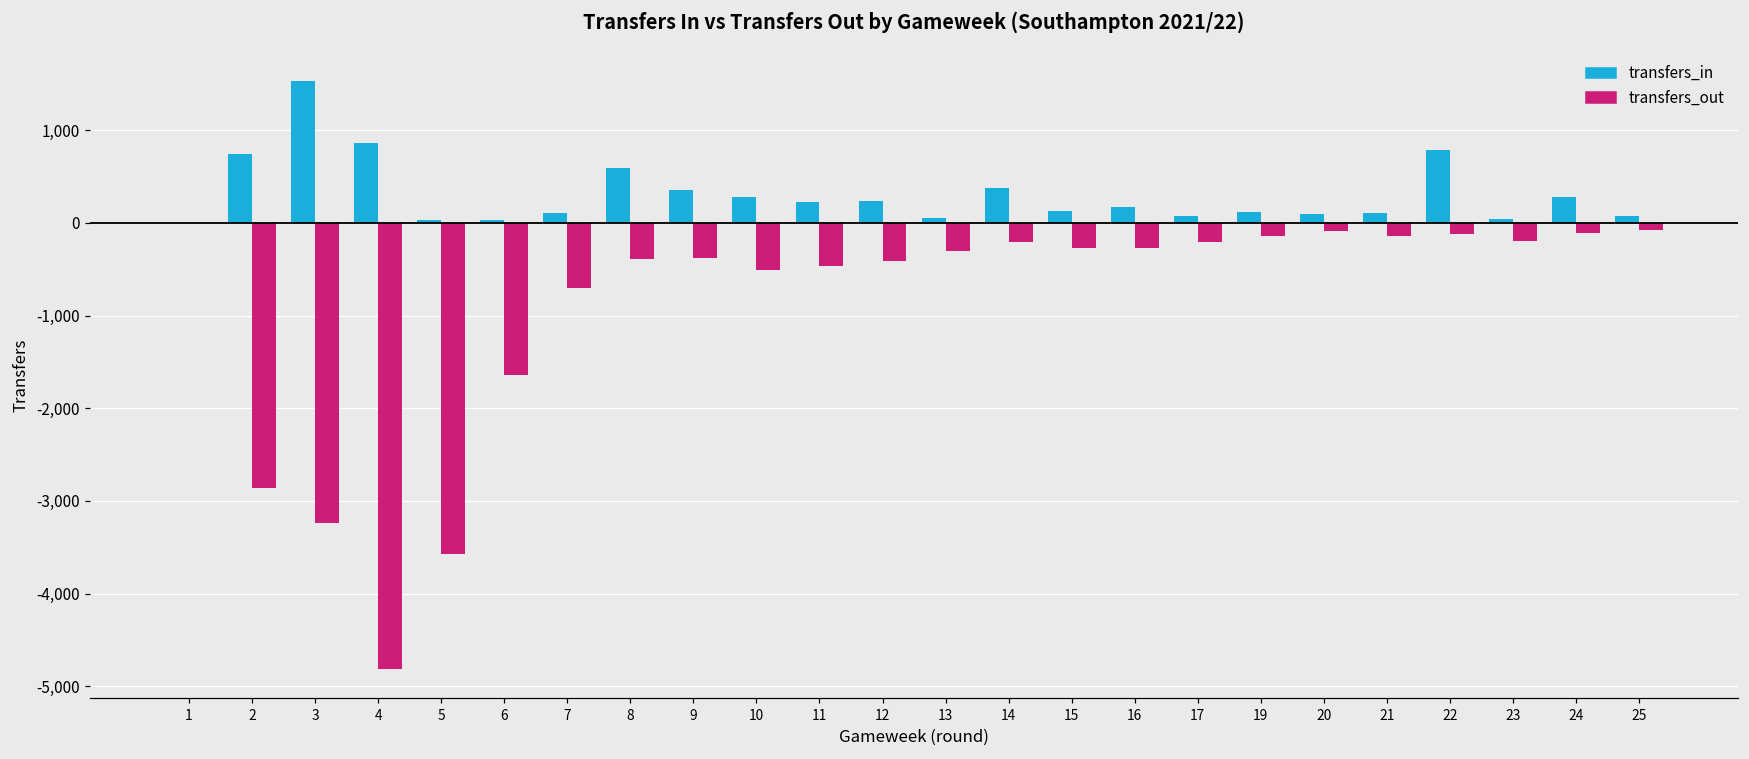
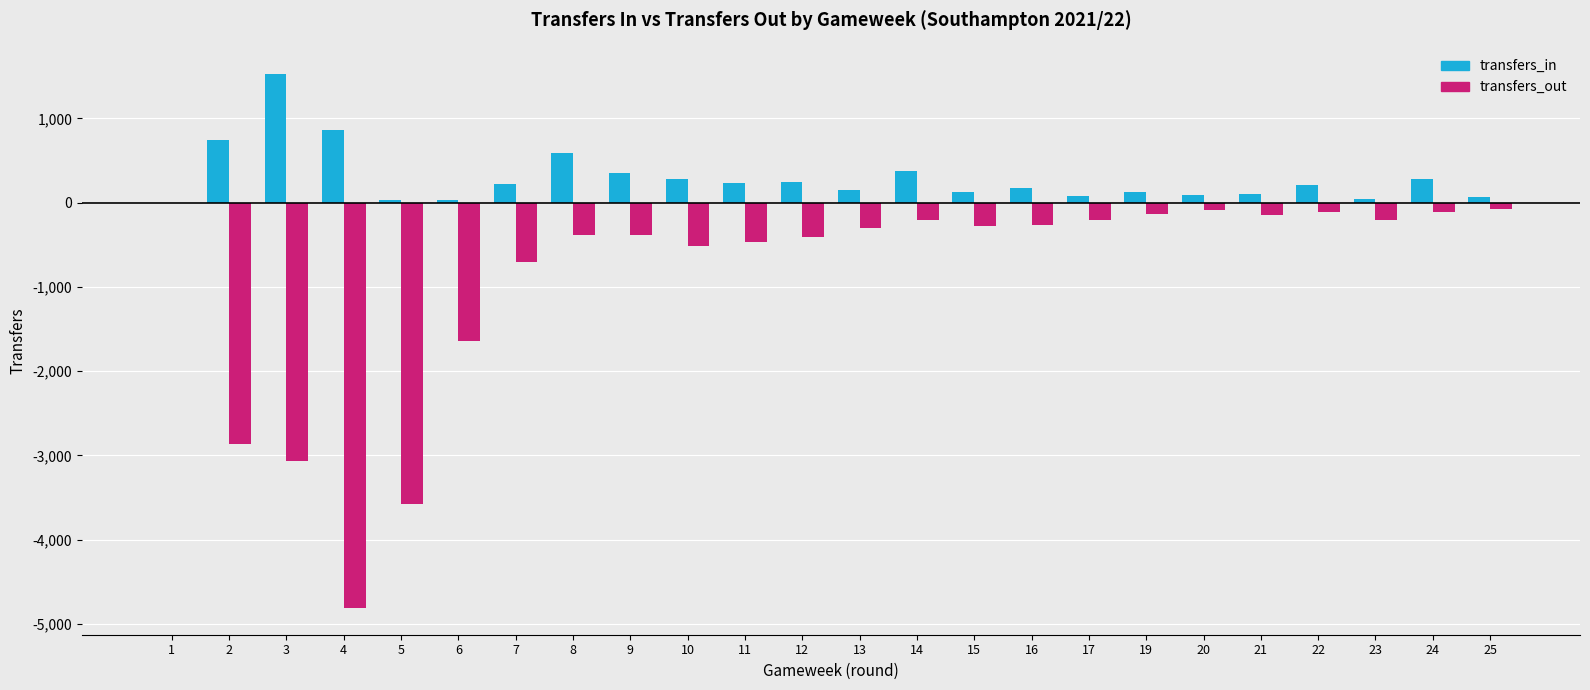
  {
    "transfers_in": {
      "1": "0",
      "2": "700",
      "3": "1,500",
      "4": "900",
      "5": "0",
      "6": "0",
-     "7": "100",
+     "7": "200",
      "8": "600",
      "9": "400",
      "10": "300",
      "11": "200",
      "12": "200",
-     "13": "0",
+     "13": "100",
      "14": "400",
      "15": "100",
      "16": "200",
      "17": "100",
      "19": "100",
      "20": "100",
      "21": "100",
-     "22": "800",
+     "22": "200",
      "23": "0",
      "24": "300",
      "25": "100"
    },
    "transfers_out": {
      "1": "0",
      "2": "-2,900",
-     "3": "-3,200",
+     "3": "-3,100",
      "4": "-4,800",
      "5": "-3,600",
      "6": "-1,600",
      "7": "-700",
      "8": "-400",
      "9": "-400",
      "10": "-500",
      "11": "-500",
      "12": "-400",
      "13": "-300",
      "14": "-200",
      "15": "-300",
      "16": "-300",
      "17": "-200",
      "19": "-100",
      "20": "-100",
      "21": "-100",
      "22": "-100",
      "23": "-200",
      "24": "-100",
      "25": "-100"
    }
  }
